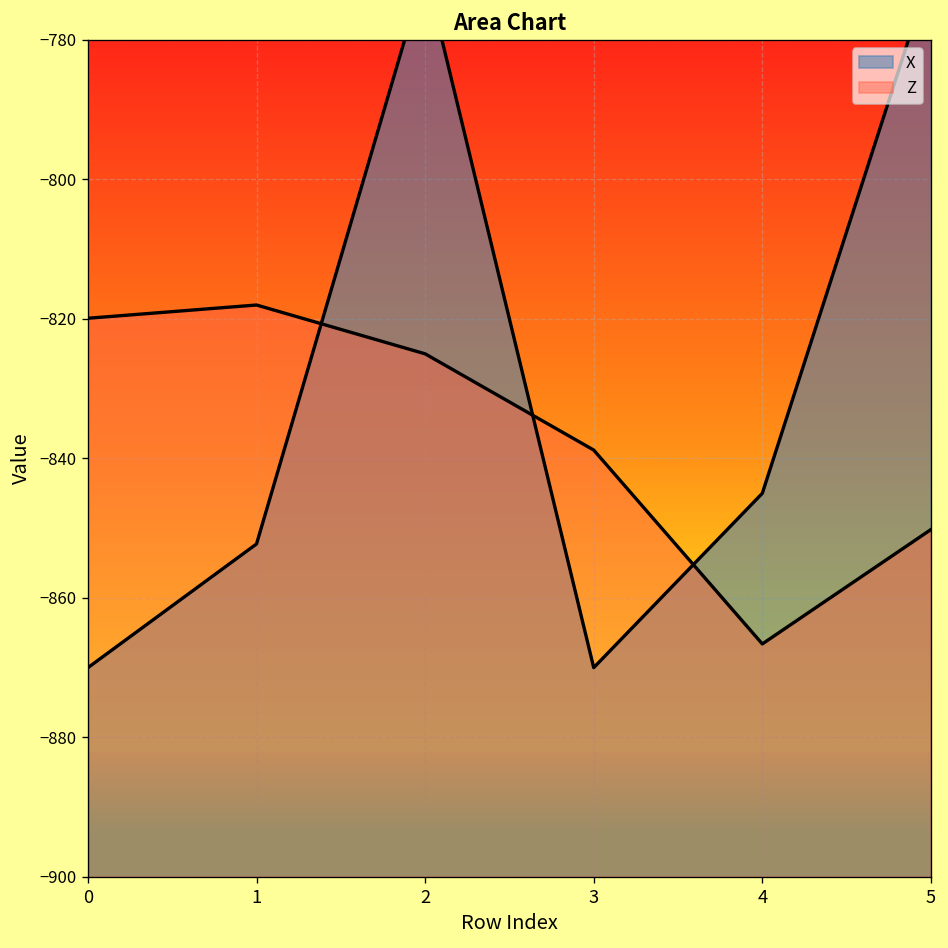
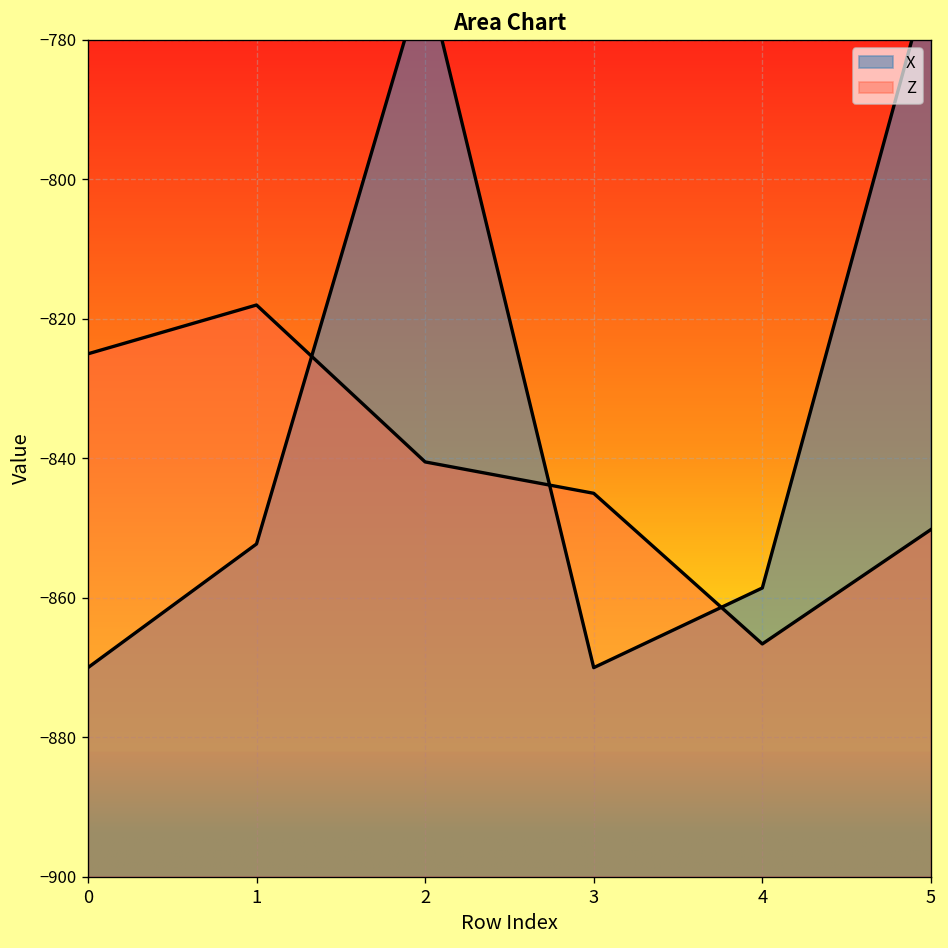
  {
    "X": {
      "0": -870,
      "1": -852,
      "3": -870,
-     "4": -845
+     "4": -859
    },
    "Z": {
-     "0": -820,
+     "0": -825,
      "1": -818,
-     "2": -825,
-     "3": -839,
+     "2": -841,
+     "3": -845,
      "4": -867,
      "5": -850
    }
  }
